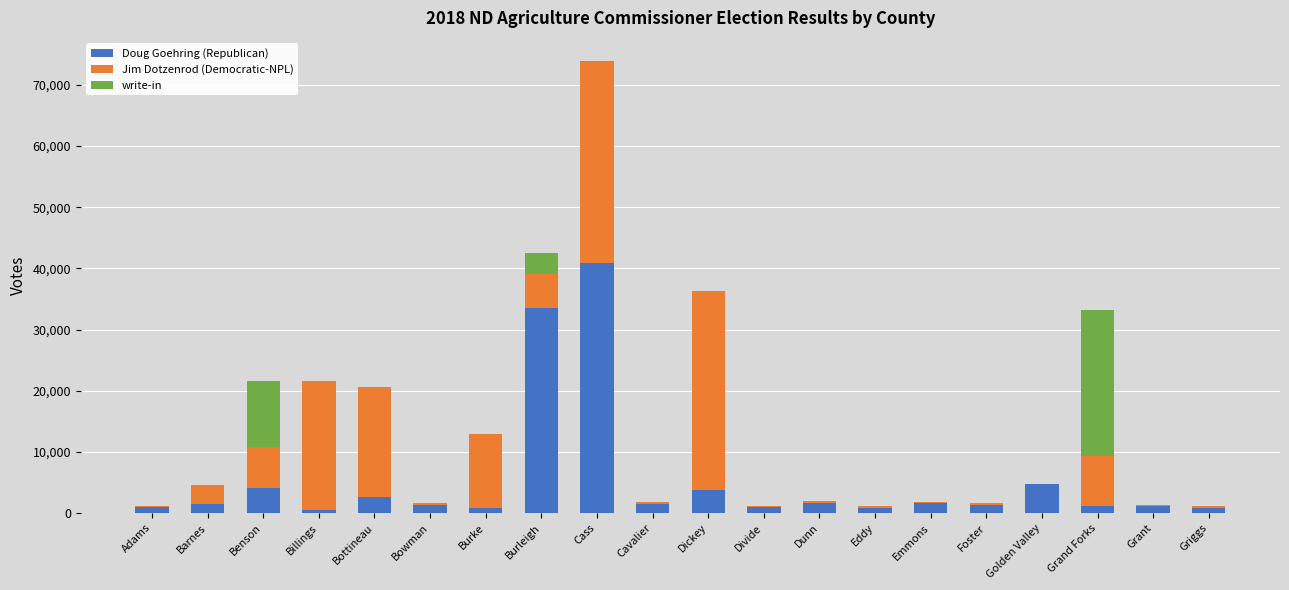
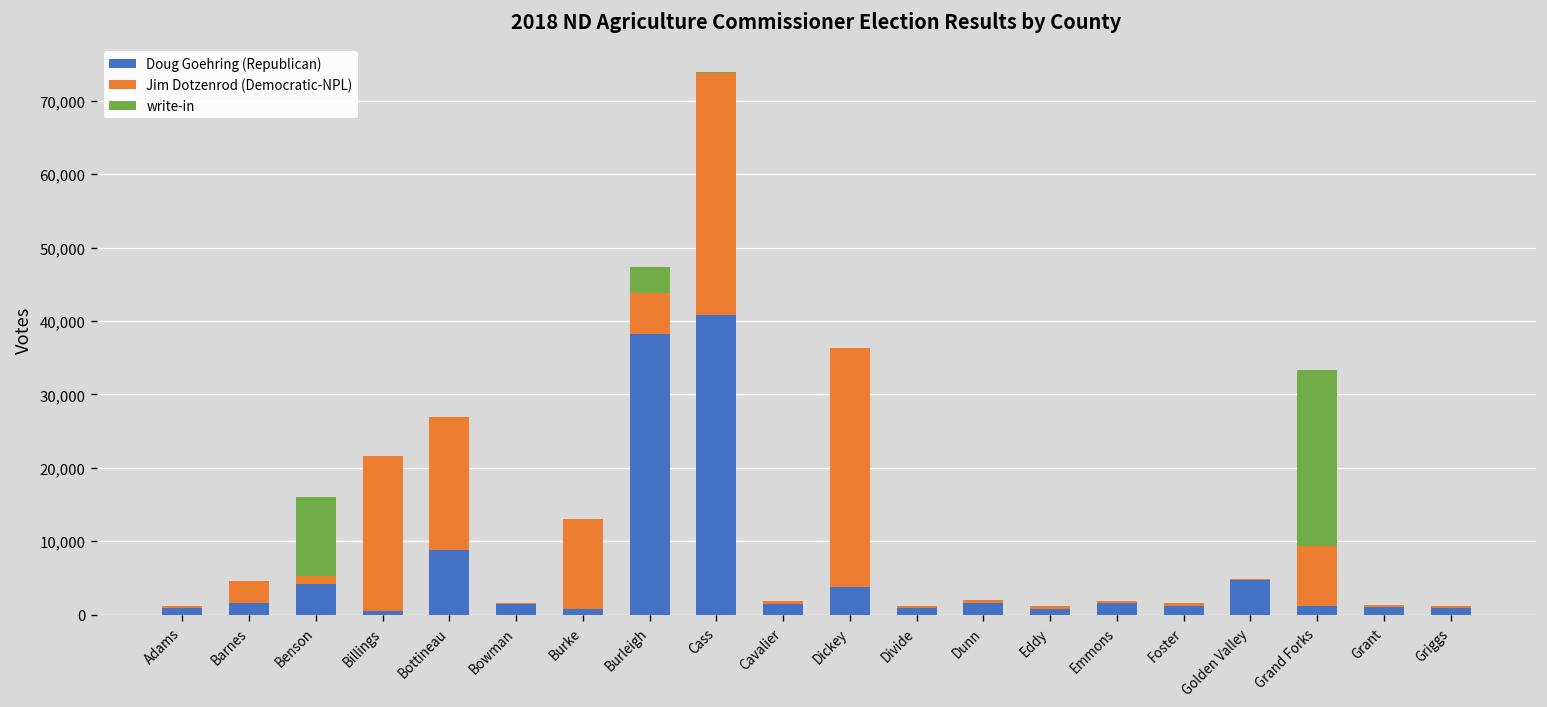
  {
    "Doug Goehring (Republican)": {
      "Adams": "1,000",
      "Barnes": "2,000",
      "Benson": "4,000",
      "Billings": "0",
-     "Bottineau": "3,000",
+     "Bottineau": "9,000",
      "Bowman": "1,000",
      "Burke": "1,000",
-     "Burleigh": "34,000",
+     "Burleigh": "38,000",
      "Cass": "41,000",
      "Cavalier": "1,000",
      "Dickey": "4,000",
      "Divide": "1,000",
      "Dunn": "2,000",
      "Eddy": "1,000",
      "Emmons": "2,000",
      "Foster": "1,000",
      "Golden Valley": "5,000",
      "Grand Forks": "1,000",
      "Grant": "1,000",
      "Griggs": "1,000"
    },
    "Jim Dotzenrod (Democratic-NPL)": {
      "Barnes": "3,000",
-     "Benson": "7,000",
+     "Benson": "1,000",
      "Billings": "21,000",
      "Bottineau": "18,000",
      "Burke": "12,000",
      "Burleigh": "6,000",
      "Cass": "33,000",
      "Cavalier": "0",
      "Dickey": "33,000",
      "Grand Forks": "8,000"
    },
    "write-in": {
      "Adams": "0",
      "Benson": "11,000",
      "Billings": "0",
      "Burleigh": "4,000",
      "Dickey": "0",
      "Grand Forks": "24,000",
      "Griggs": "0"
    }
  }
